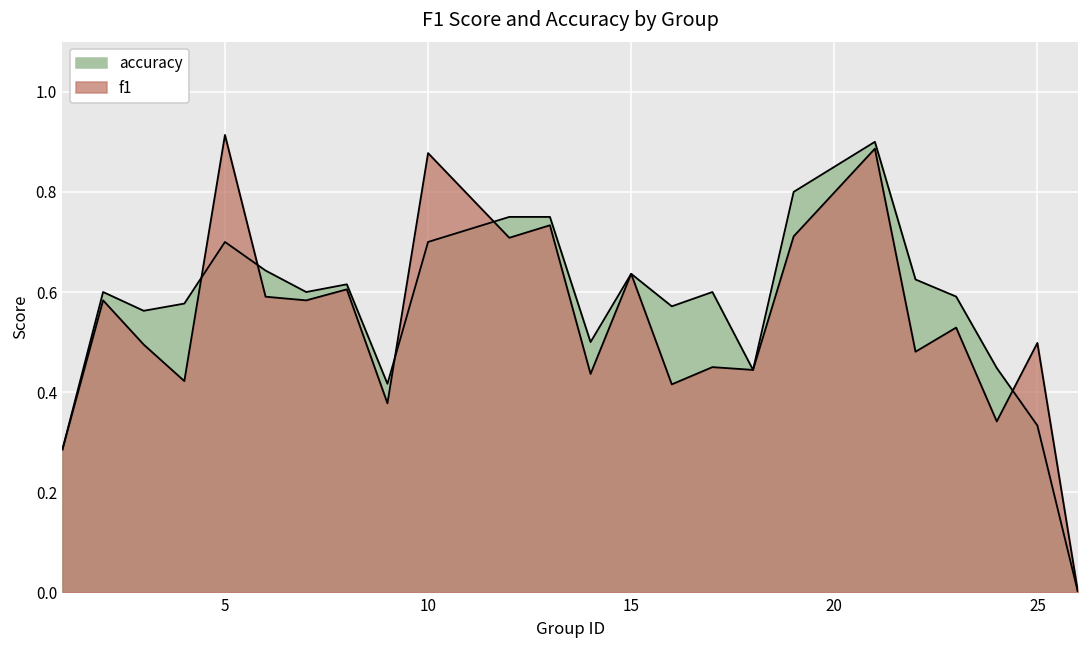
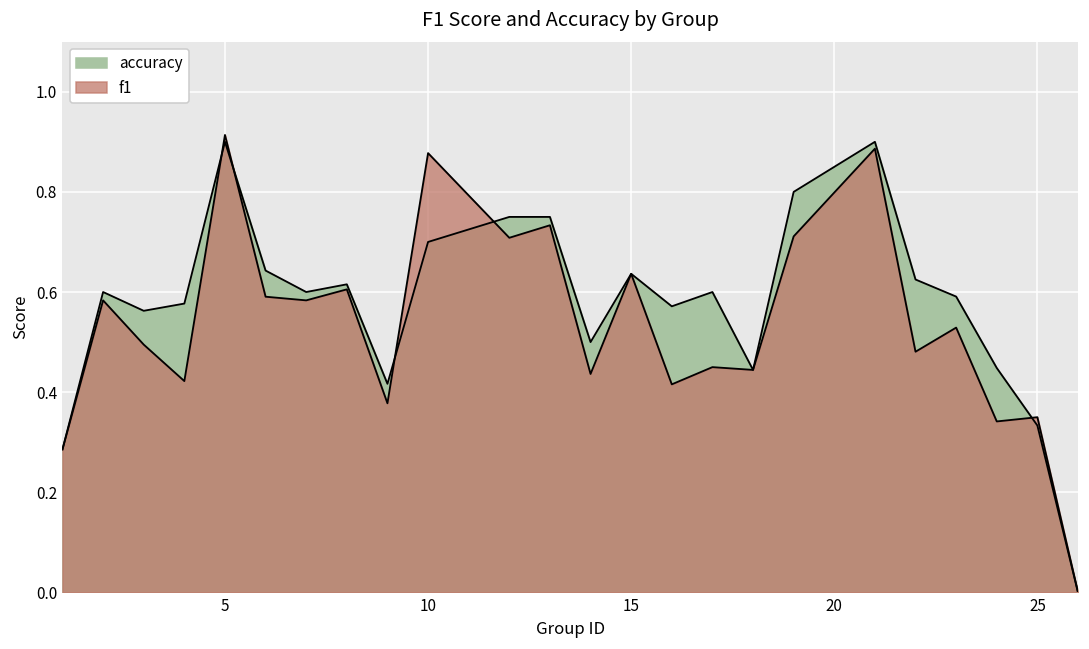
  {
    "accuracy": {
-     "5": 0.7,
+     "5": 0.9,
      "10": 0.7,
      "25": 0.33
    },
    "f1": {
      "5": 0.91,
      "10": 0.88,
-     "25": 0.50
+     "25": 0.35
    }
  }
